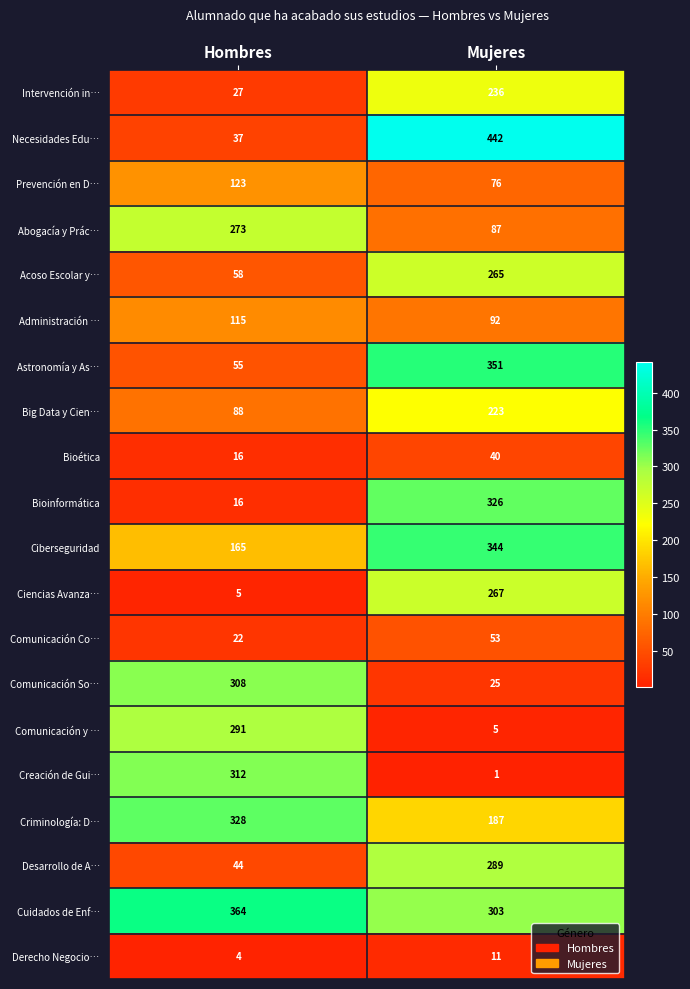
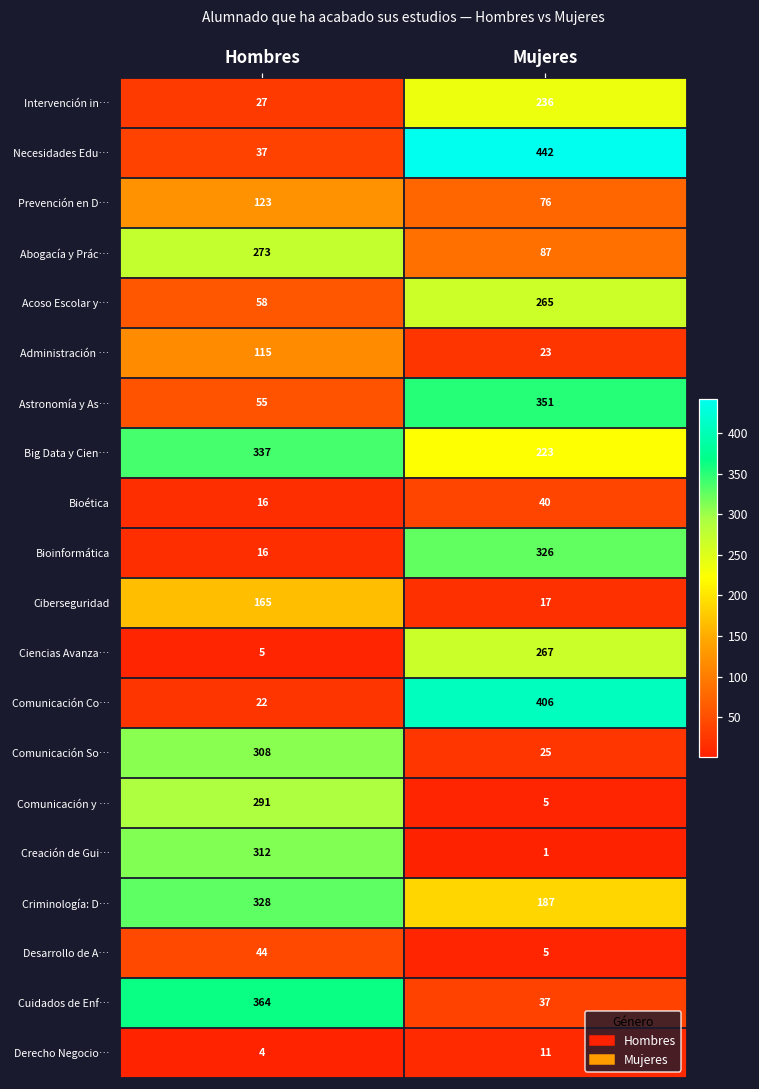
  {
    "Intervención in…": {
      "Hombres": 27,
      "Mujeres": 236
    },
    "Necesidades Edu…": {
      "Hombres": 37,
      "Mujeres": 442
    },
    "Prevención en D…": {
      "Hombres": 123,
      "Mujeres": 76
    },
    "Abogacía y Prác…": {
      "Hombres": 273,
      "Mujeres": 87
    },
    "Acoso Escolar y…": {
      "Hombres": 58,
      "Mujeres": 265
    },
    "Administración …": {
      "Hombres": 115,
-     "Mujeres": 92
+     "Mujeres": 23
    },
    "Astronomía y As…": {
      "Hombres": 55,
      "Mujeres": 351
    },
    "Big Data y Cien…": {
-     "Hombres": 88,
+     "Hombres": 337,
      "Mujeres": 223
    },
    "Bioética": {
      "Hombres": 16,
      "Mujeres": 40
    },
    "Bioinformática": {
      "Hombres": 16,
      "Mujeres": 326
    },
    "Ciberseguridad": {
      "Hombres": 165,
-     "Mujeres": 344
+     "Mujeres": 17
    },
    "Ciencias Avanza…": {
      "Hombres": 5,
      "Mujeres": 267
    },
    "Comunicación Co…": {
      "Hombres": 22,
-     "Mujeres": 53
+     "Mujeres": 406
    },
    "Comunicación So…": {
      "Hombres": 308,
      "Mujeres": 25
    },
    "Comunicación y …": {
      "Hombres": 291,
      "Mujeres": 5
    },
    "Creación de Gui…": {
      "Hombres": 312,
      "Mujeres": 1
    },
    "Criminología: D…": {
      "Hombres": 328,
      "Mujeres": 187
    },
    "Desarrollo de A…": {
      "Hombres": 44,
-     "Mujeres": 289
+     "Mujeres": 5
    },
    "Cuidados de Enf…": {
      "Hombres": 364,
-     "Mujeres": 303
+     "Mujeres": 37
    },
    "Derecho Negocio…": {
      "Hombres": 4,
      "Mujeres": 11
    }
  }
